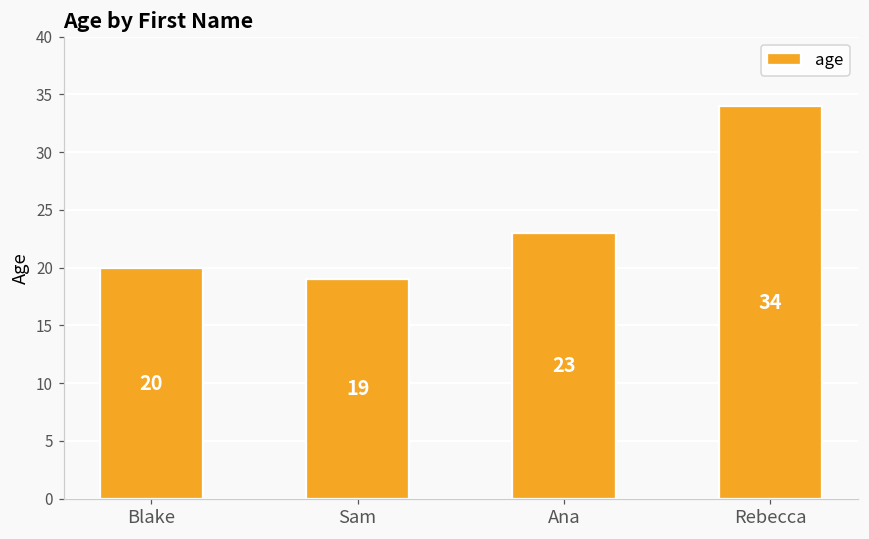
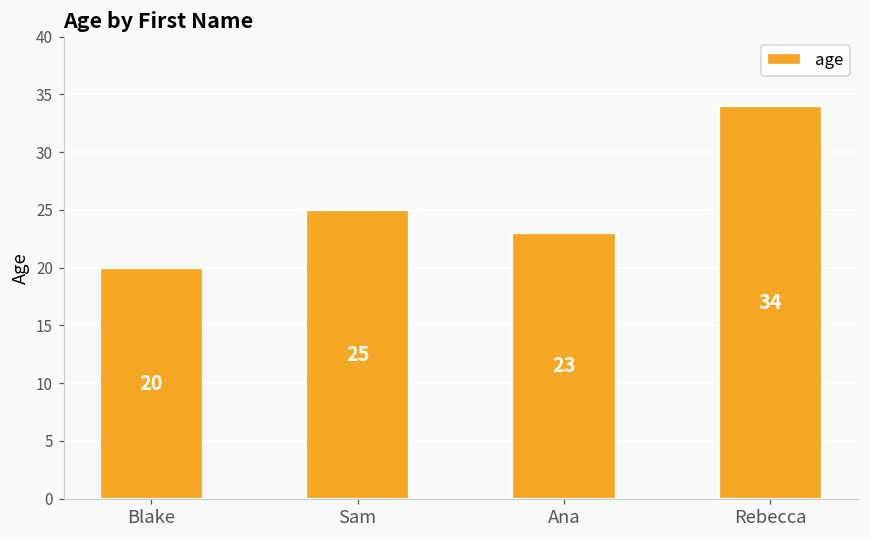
  {
    "Blake": 20,
-   "Sam": 19,
+   "Sam": 25,
    "Ana": 23,
    "Rebecca": 34
  }
